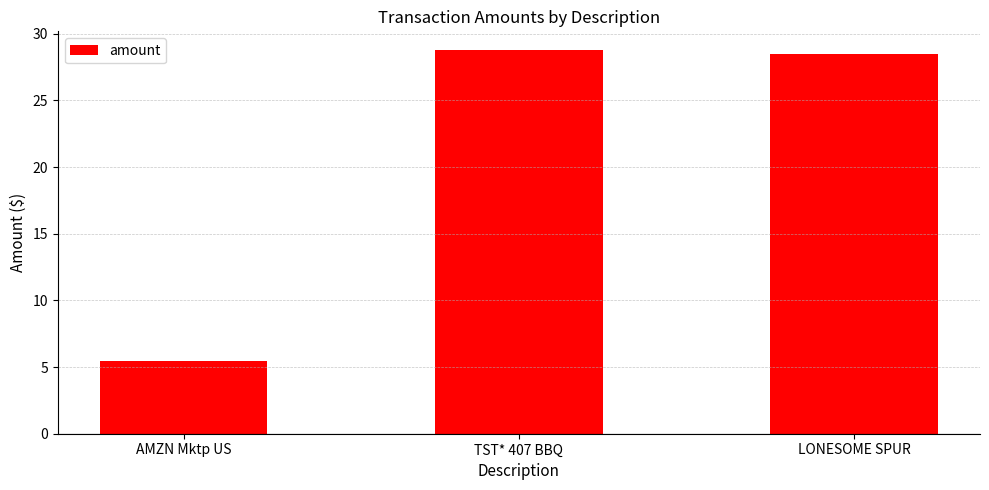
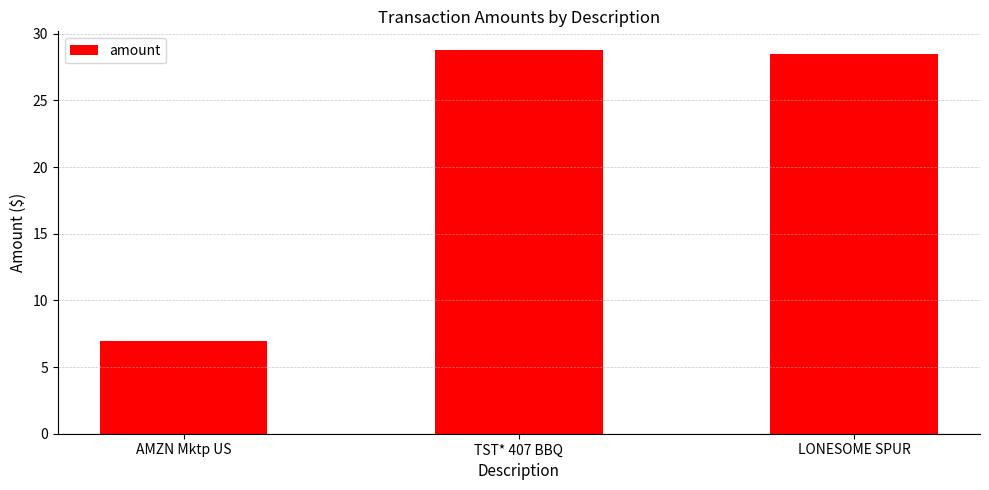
  {
-   "AMZN Mktp US": 5.5,
+   "AMZN Mktp US": 7.0,
    "TST* 407 BBQ": 28.7,
    "LONESOME SPUR": 28.5
  }
